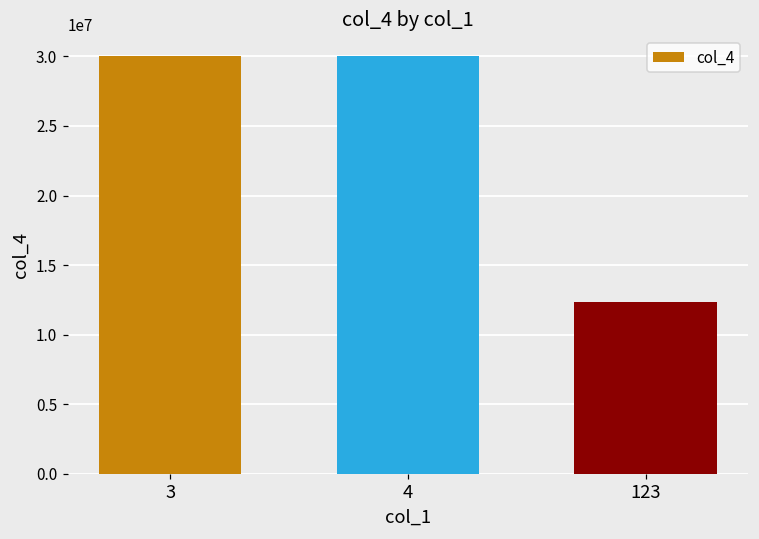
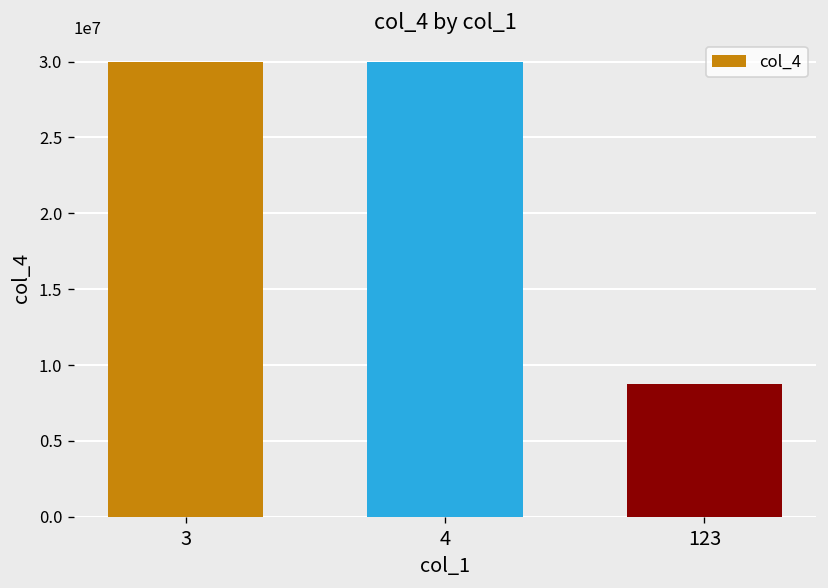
  {
    "3": 30000000,
    "4": 30000000,
-   "123": 12300000
+   "123": 8700000
  }
